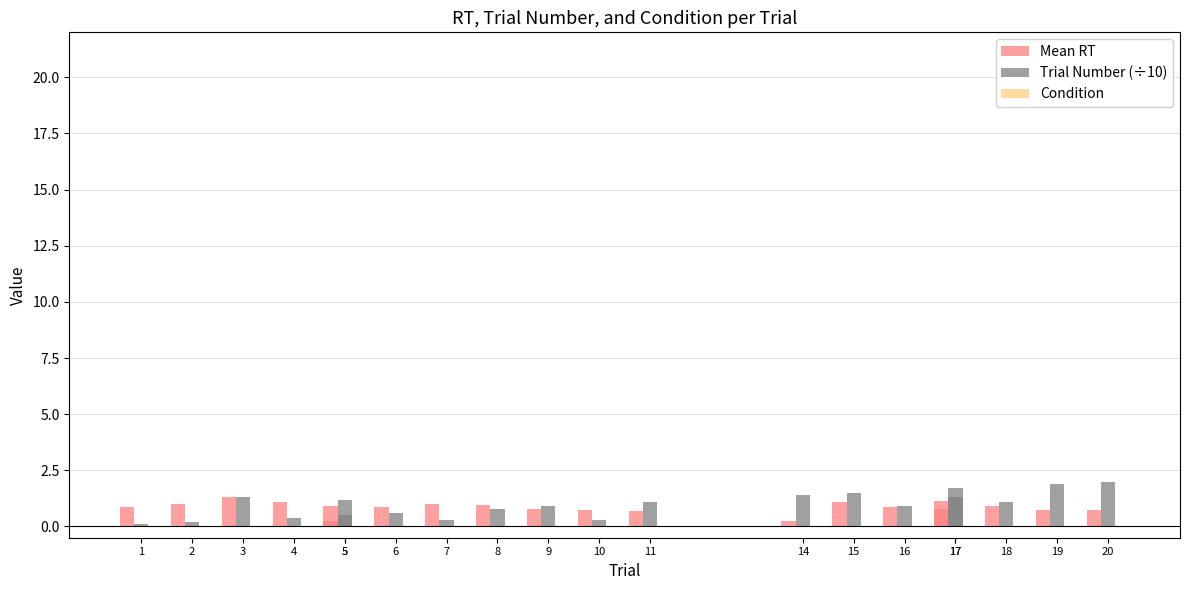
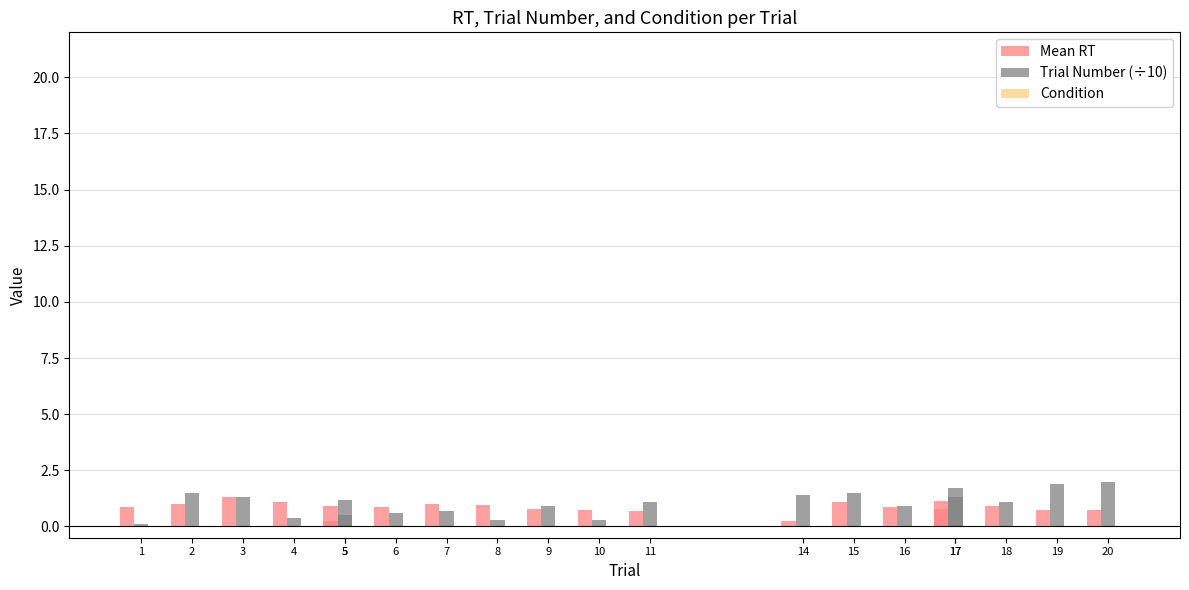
  {
    "Trial Number (÷10)": {
-     "2": 0.2,
+     "2": 1.5,
      "3": 1.3,
      "4": 0.4,
      "6": 0.6,
-     "7": 0.3,
-     "8": 0.8,
+     "7": 0.7,
+     "8": 0.3,
      "9": 0.9,
      "10": 0.3,
      "11": 1.1,
      "14": 1.4,
      "15": 1.5,
      "16": 0.9,
      "18": 1.1,
      "19": 1.9,
      "20": 2.0
    }
  }
